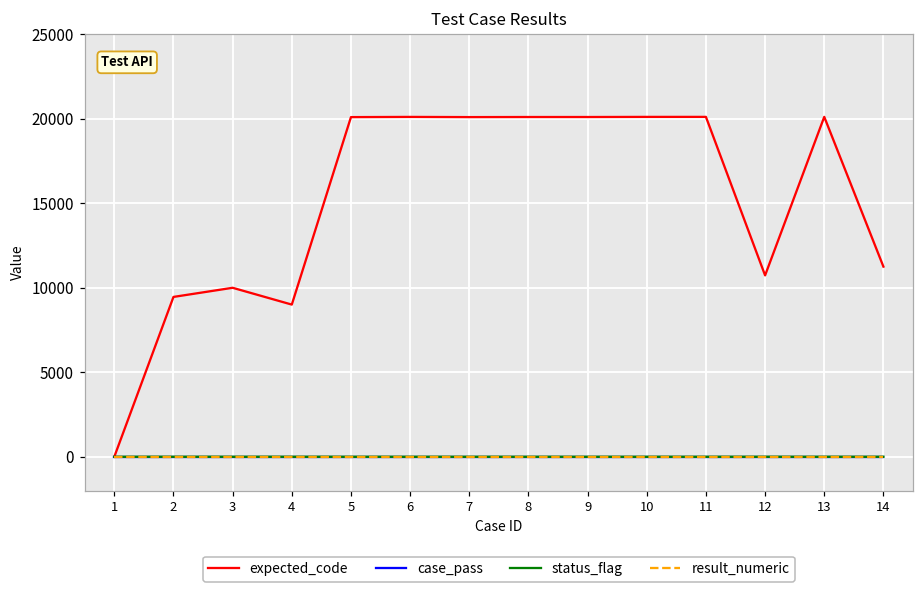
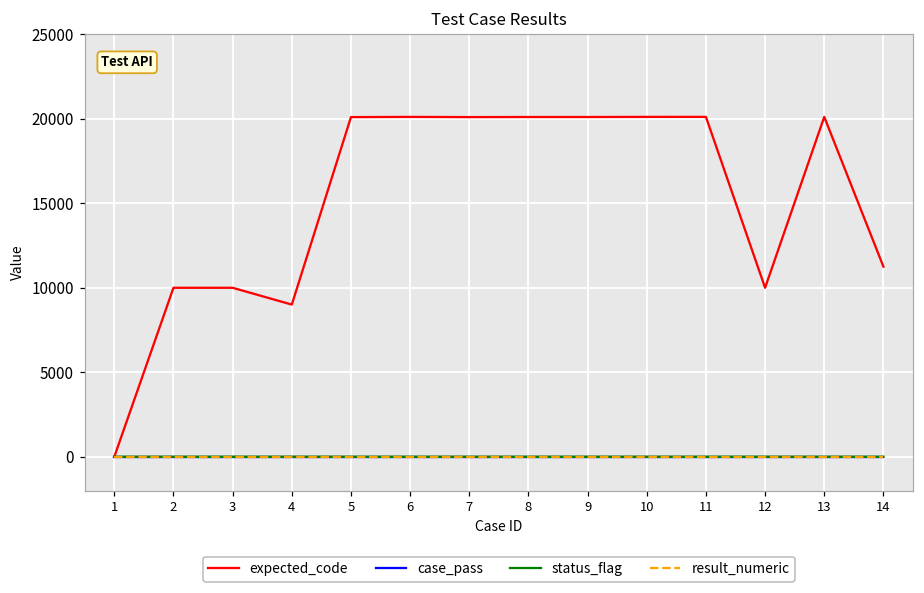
  {
    "expected_code": {
-     "2": 9500,
+     "2": 10000,
      "3": 10000,
      "4": 9000,
      "5": 20100,
      "6": 20100,
      "7": 20100,
      "8": 20100,
      "9": 20100,
      "10": 20100,
      "11": 20100,
-     "12": 10700,
+     "12": 10000,
      "13": 20100,
      "14": 11300
    },
    "result_numeric": {
      "2": 0,
      "3": 0,
      "4": 0,
      "5": 0,
      "6": 0,
      "7": 0,
      "8": 0,
      "9": 0,
      "10": 0,
      "11": 0,
      "12": 0,
      "13": 0,
      "14": 0
    }
  }
